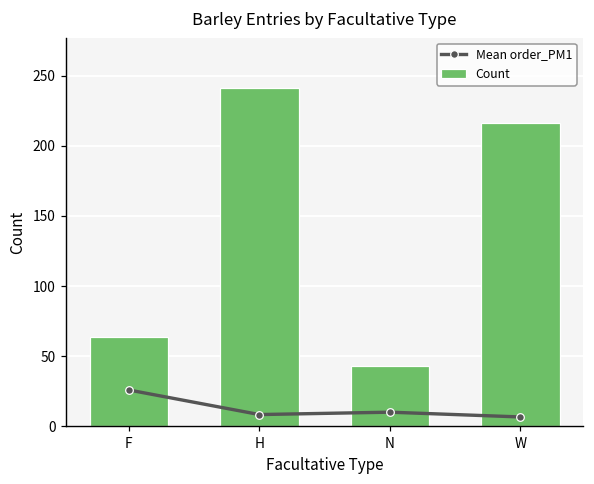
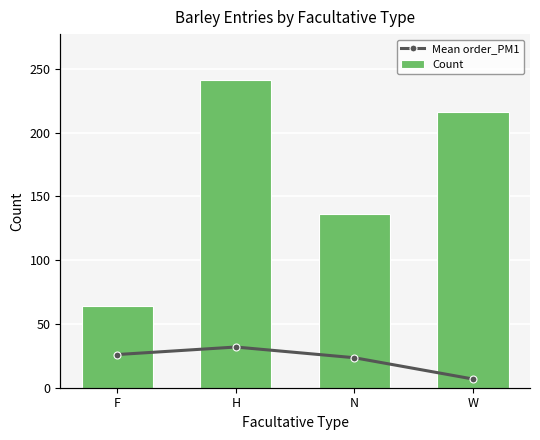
  {
    "Mean order_PM1": {
      "F": 26,
-     "H": 9,
-     "N": 10,
+     "H": 32,
+     "N": 24,
      "W": 7
    },
    "Count": {
      "F": 64,
      "H": 241,
-     "N": 43,
+     "N": 136,
      "W": 216
    }
  }
